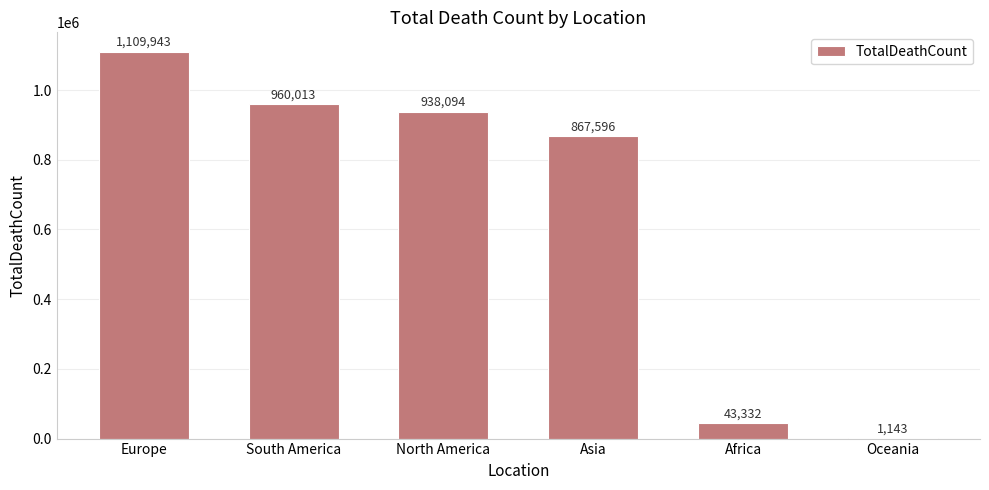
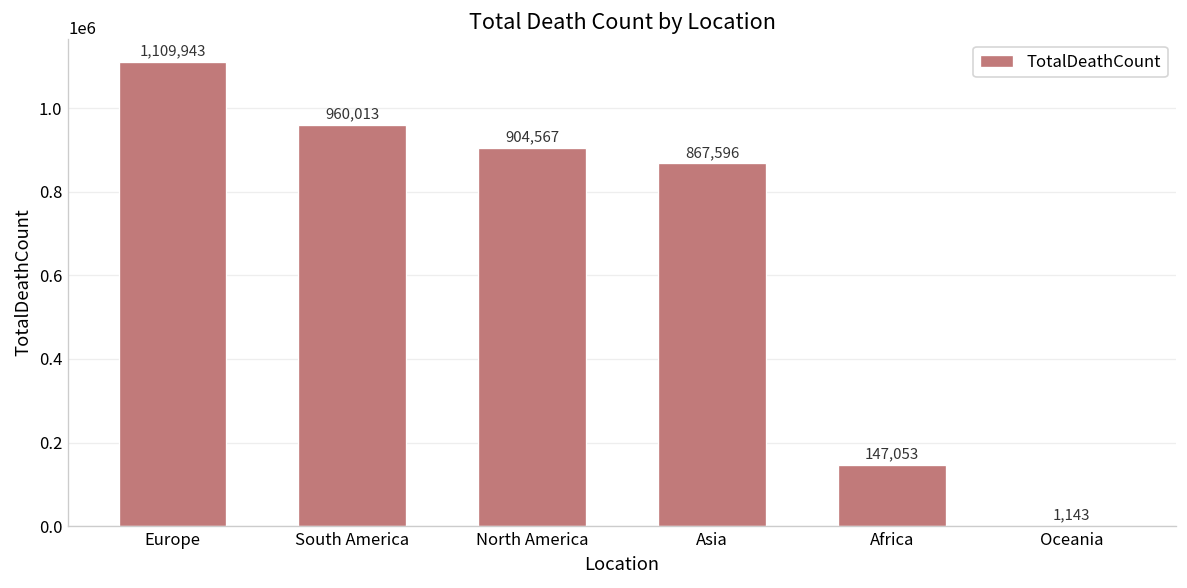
  {
    "Europe": "1,109,943",
    "South America": "960,013",
-   "North America": "938,094",
+   "North America": "904,567",
    "Asia": "867,596",
-   "Africa": "43,332",
+   "Africa": "147,053",
    "Oceania": "1,143"
  }
